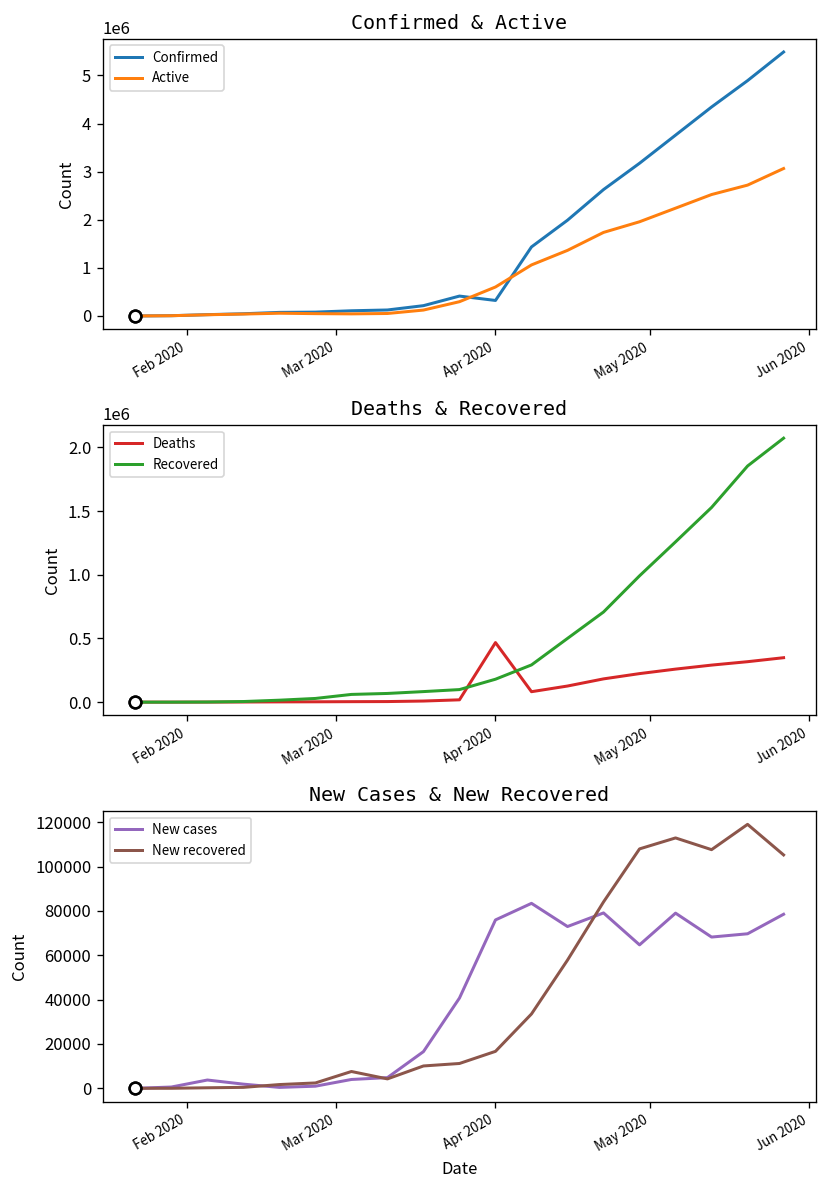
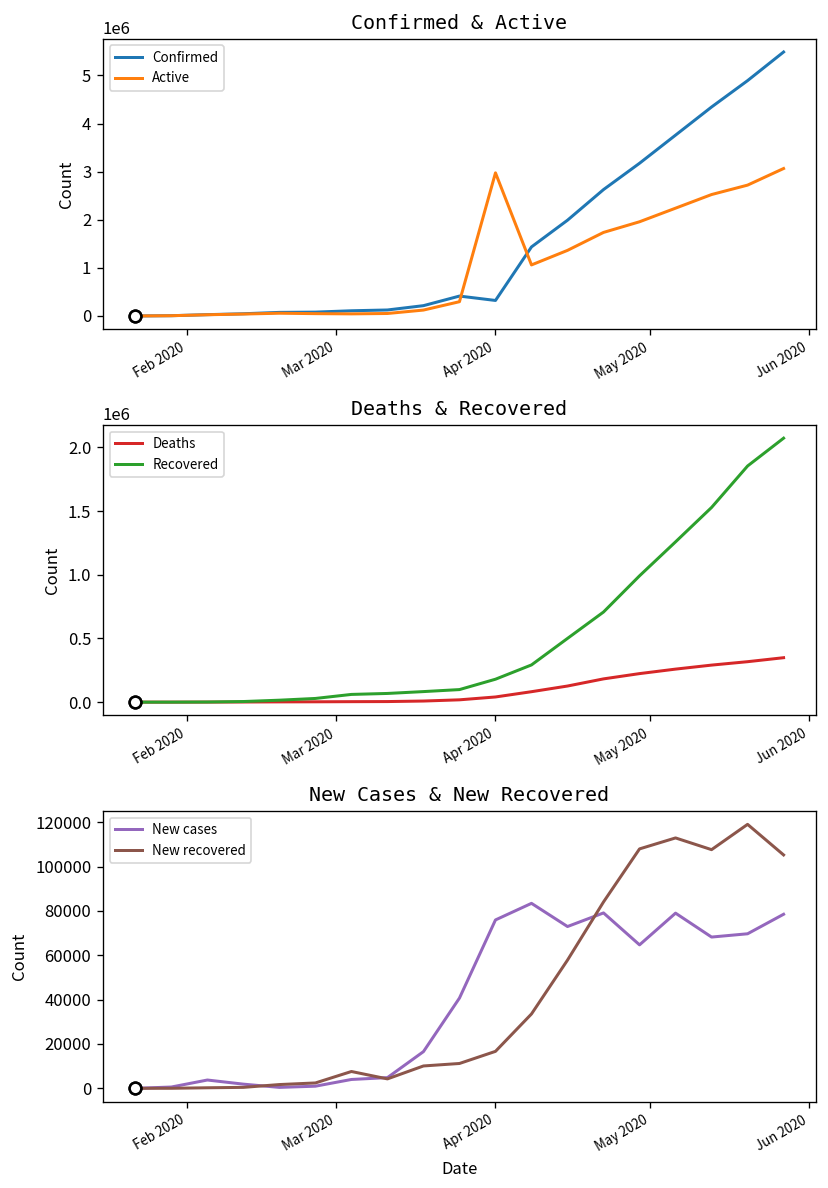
  {
    "Confirmed & Active": {
      "Confirmed": {
        "Apr 2020": 300000
      },
      "Active": {
-       "Apr 2020": 600000
+       "Apr 2020": 3000000
      }
    },
    "Deaths & Recovered": {
      "Deaths": {
-       "Apr 2020": 470000
+       "Apr 2020": 40000
      },
      "Recovered": {
        "Apr 2020": 180000
      }
    },
    "New Cases & New Recovered": {
      "New cases": {
        "Apr 2020": 76000
      },
      "New recovered": {
        "Apr 2020": 17000
      }
    }
  }
